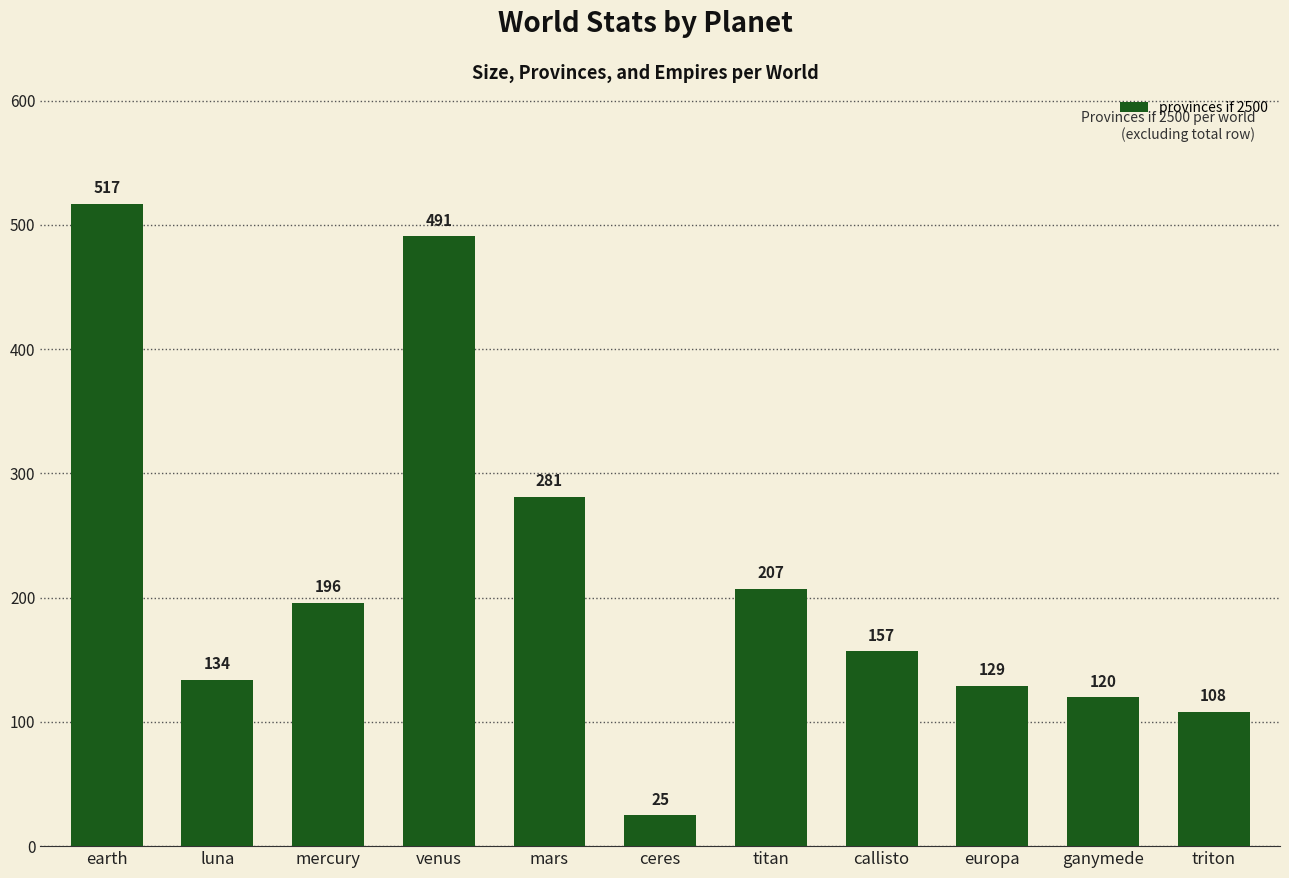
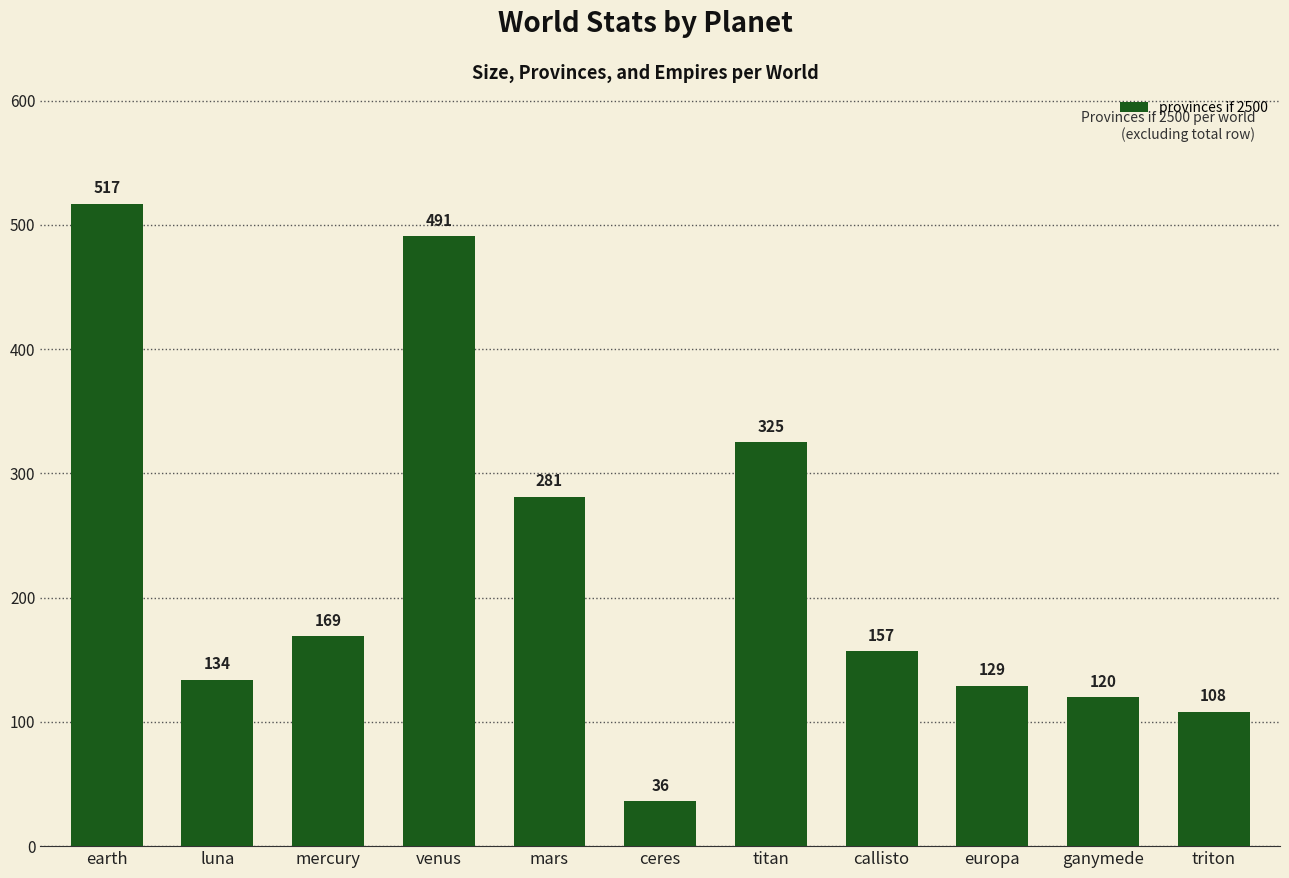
  {
    "earth": 517,
    "luna": 134,
-   "mercury": 196,
+   "mercury": 169,
    "venus": 491,
    "mars": 281,
-   "ceres": 25,
-   "titan": 207,
+   "ceres": 36,
+   "titan": 325,
    "callisto": 157,
    "europa": 129,
    "ganymede": 120,
    "triton": 108
  }
